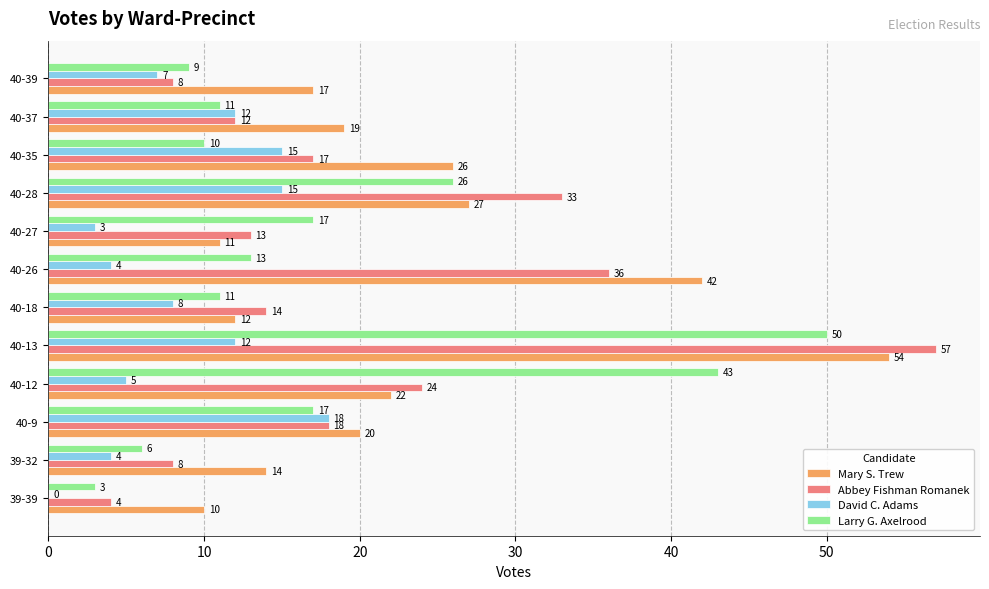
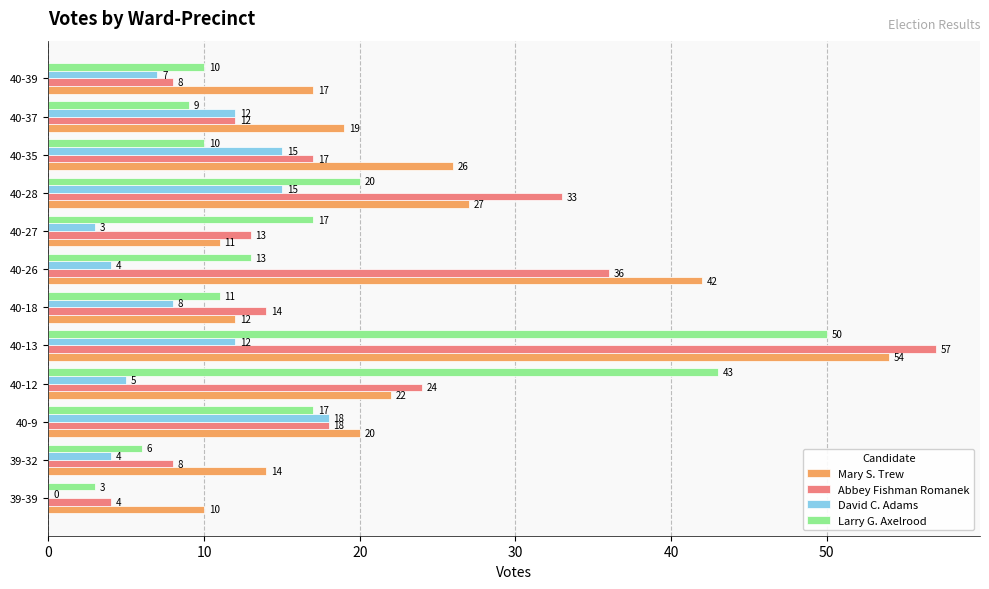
  {
    "David C. Adams": {
      "40-39": 7,
      "40-35": 15,
      "40-28": 15,
      "40-27": 3,
      "40-26": 4,
      "40-18": 8,
      "40-13": 12,
      "40-12": 5,
      "39-32": 4,
      "39-39": 0
    },
    "Larry G. Axelrood": {
-     "40-39": 9,
-     "40-37": 11,
+     "40-39": 10,
+     "40-37": 9,
      "40-35": 10,
-     "40-28": 26,
+     "40-28": 20,
      "40-27": 17,
      "40-26": 13,
      "40-18": 11,
      "40-13": 50,
      "40-12": 43,
      "40-9": 17,
      "39-32": 6,
      "39-39": 3
    }
  }
